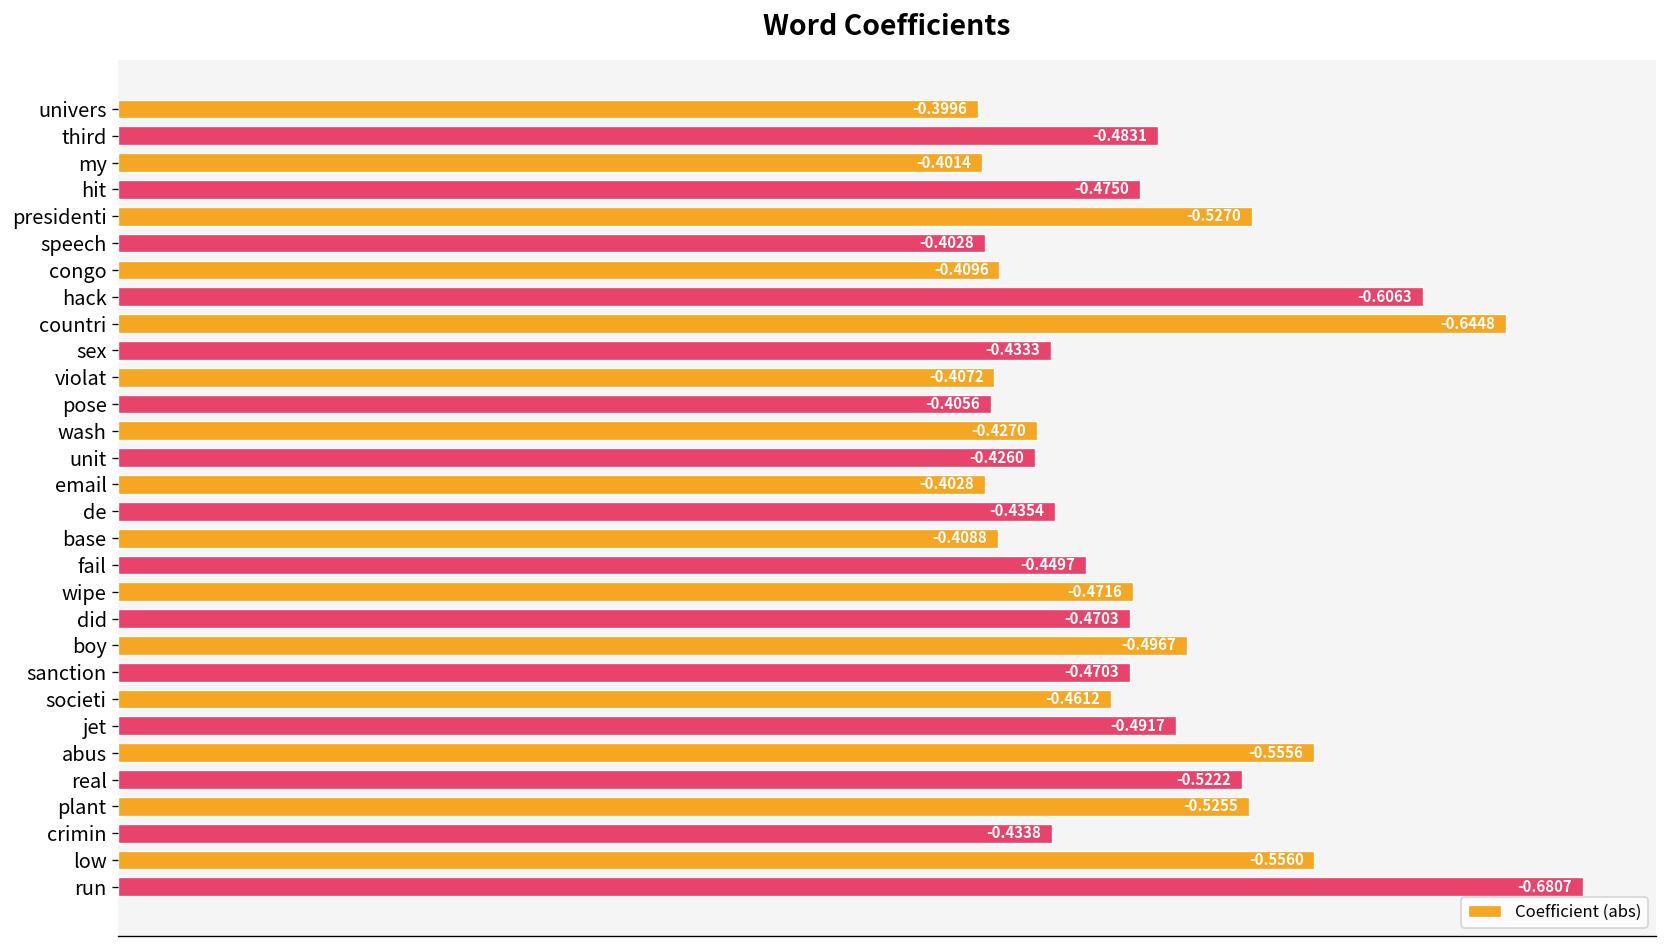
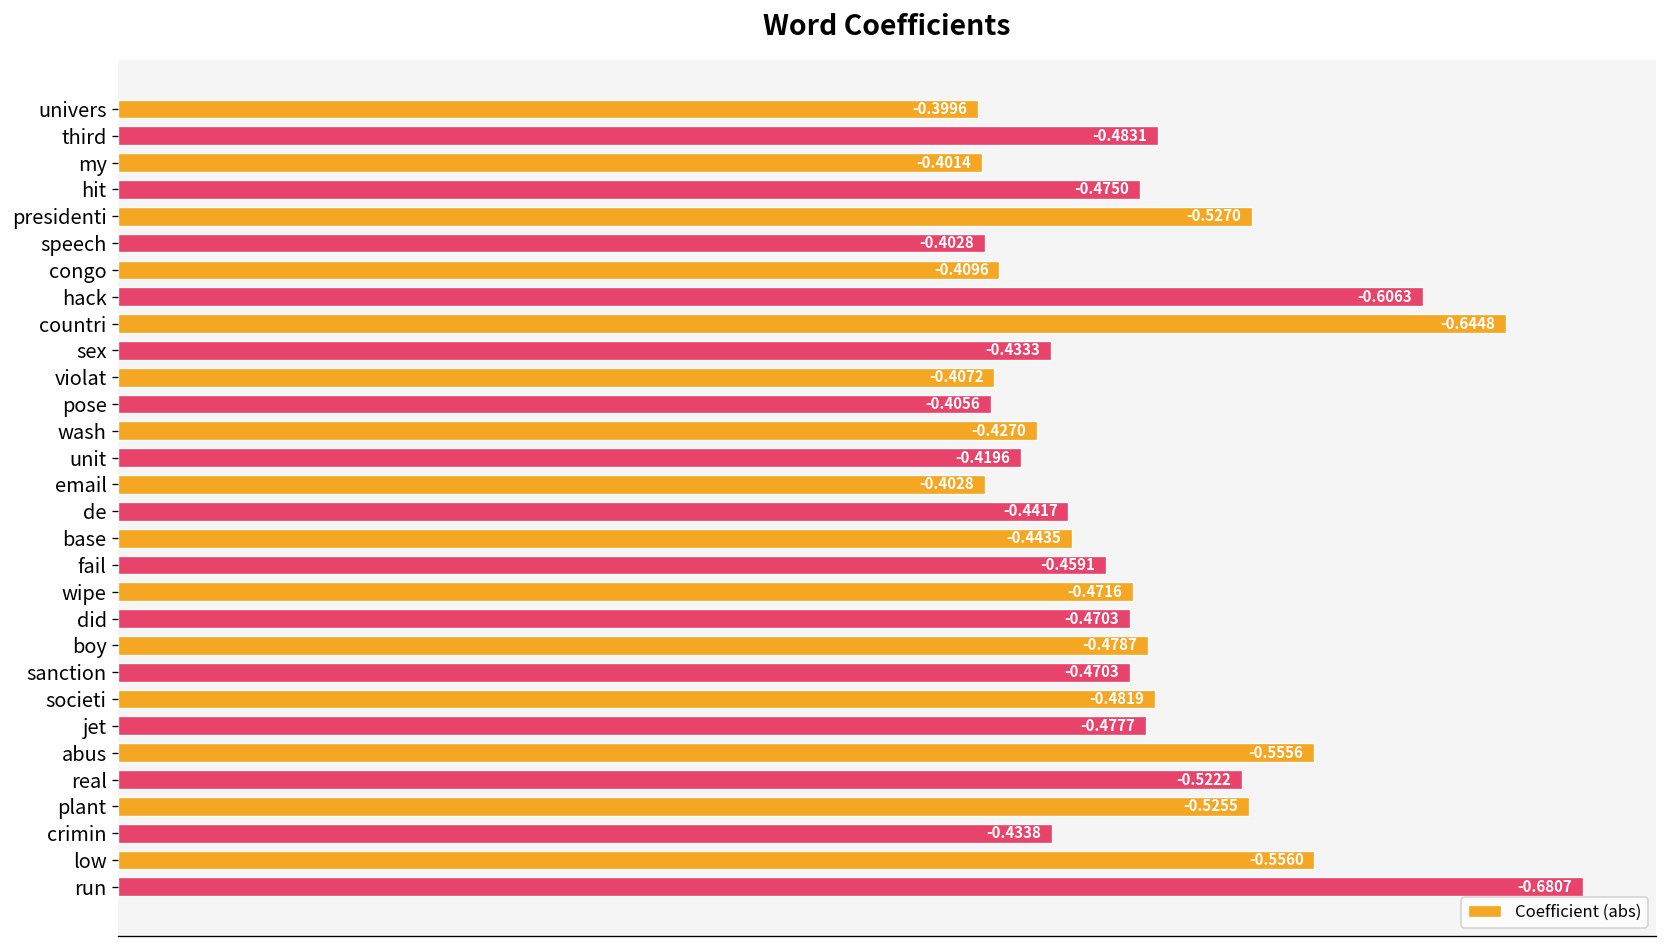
  {
-   "unit": -0.4260,
-   "de": -0.4354,
-   "base": -0.4088,
-   "fail": -0.4497,
-   "boy": -0.4967,
-   "societi": -0.4612,
-   "jet": -0.4917
+   "unit": -0.4196,
+   "de": -0.4417,
+   "base": -0.4435,
+   "fail": -0.4591,
+   "boy": -0.4787,
+   "societi": -0.4819,
+   "jet": -0.4777
  }
